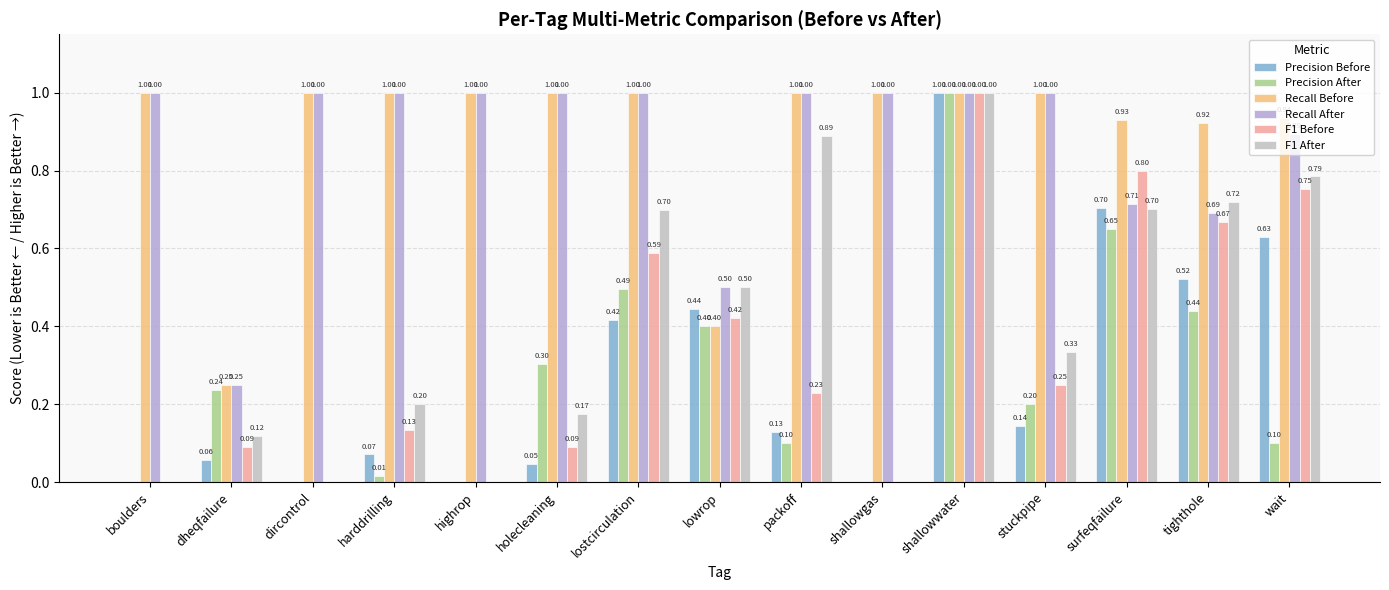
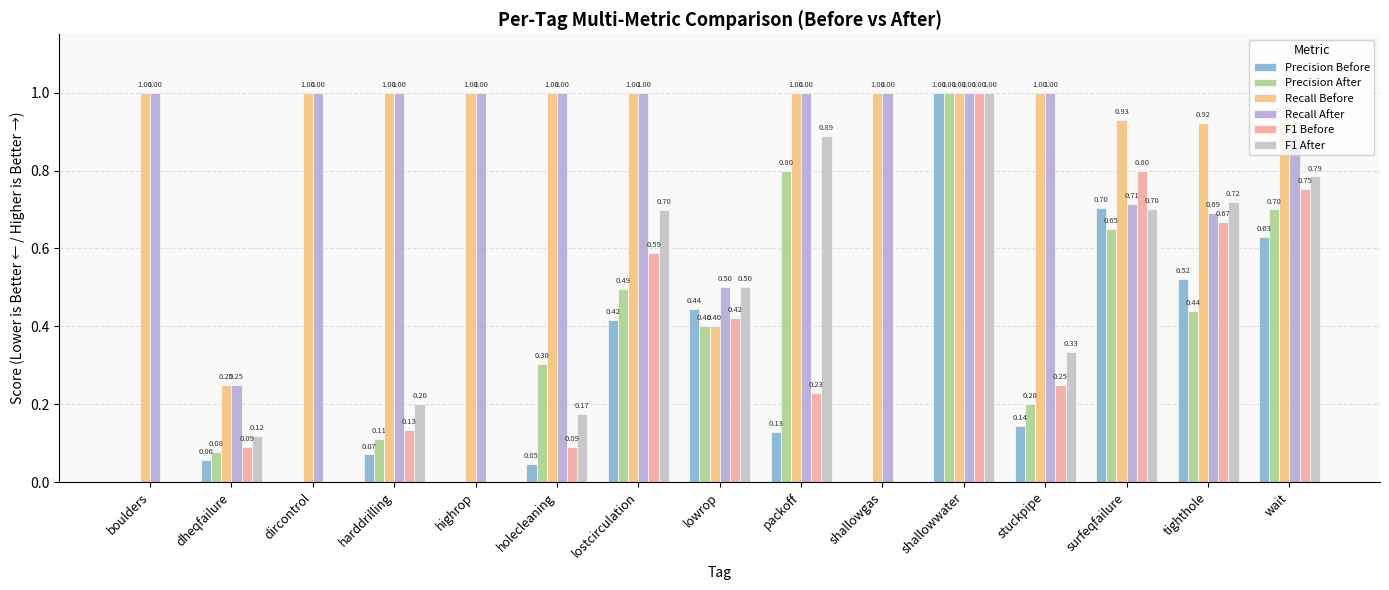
  {
    "Precision After": {
-     "dheqfailure": 0.24,
-     "harddrilling": 0.01,
+     "dheqfailure": 0.08,
+     "harddrilling": 0.11,
      "holecleaning": 0.30,
      "lostcirculation": 0.49,
-     "packoff": 0.10,
+     "packoff": 0.80,
      "stuckpipe": 0.20,
      "surfeqfailure": 0.65,
      "tighthole": 0.44,
-     "wait": 0.10
+     "wait": 0.70
    }
  }
